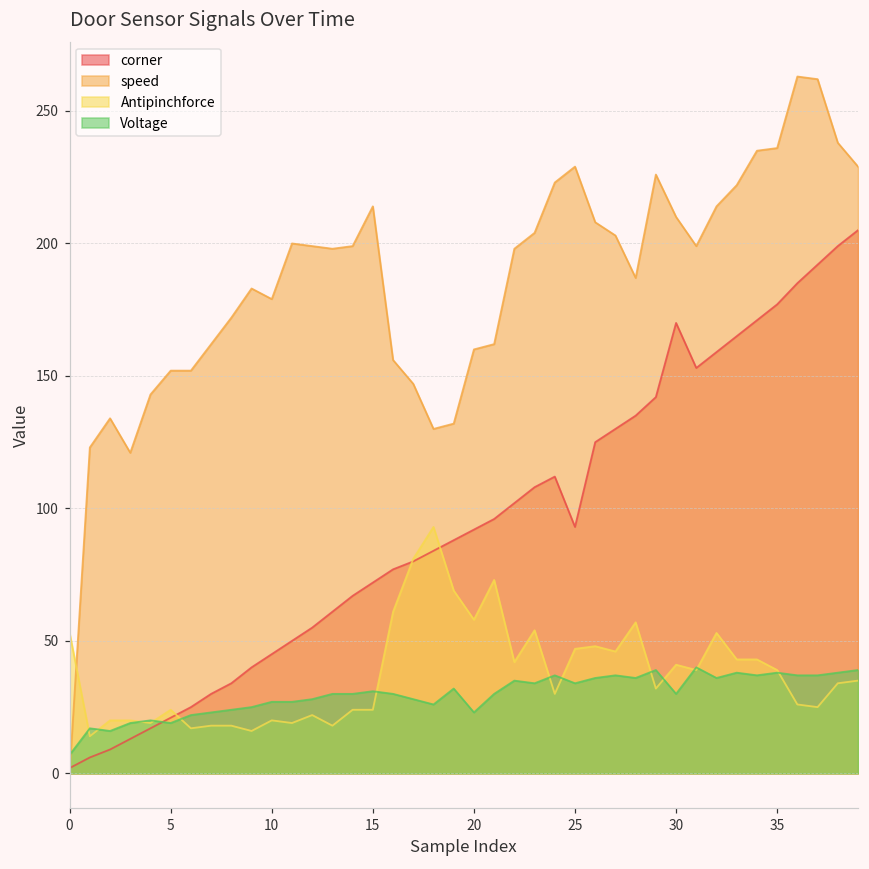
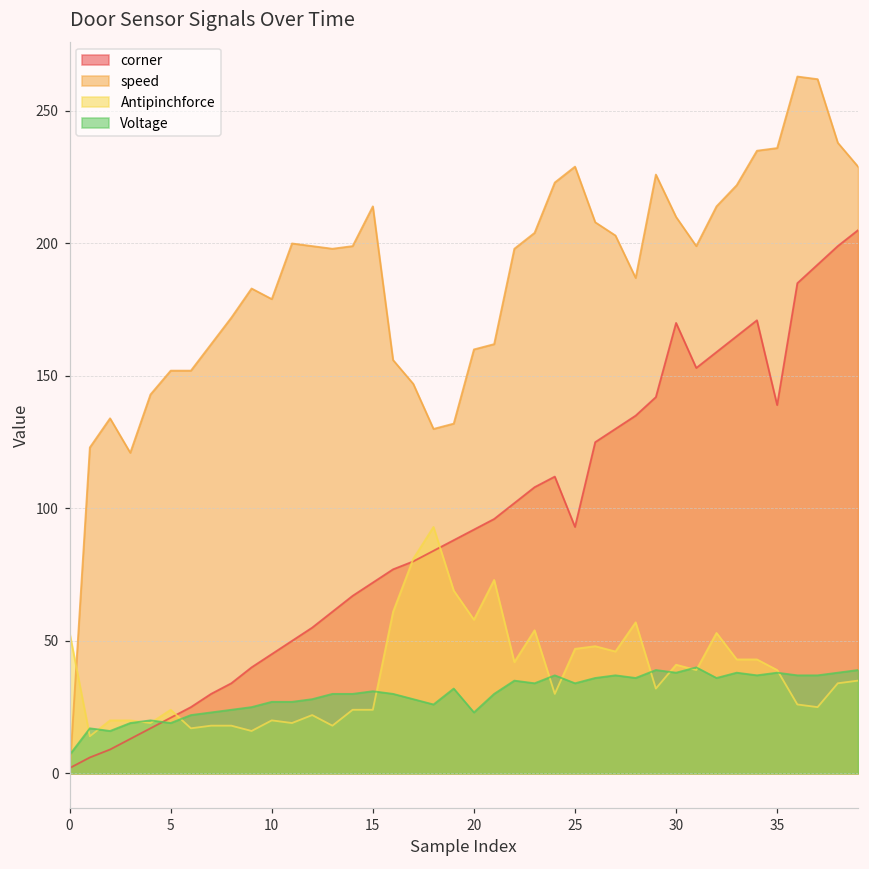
  {
    "corner": {
      "0": 2,
      "5": 21,
      "10": 45,
      "15": 72,
      "20": 92,
      "25": 93,
      "30": 170,
-     "35": 177
+     "35": 139
    },
    "Voltage": {
      "0": 7,
      "5": 19,
      "10": 27,
      "15": 31,
      "20": 23,
      "25": 34,
-     "30": 30
+     "30": 38
    }
  }
